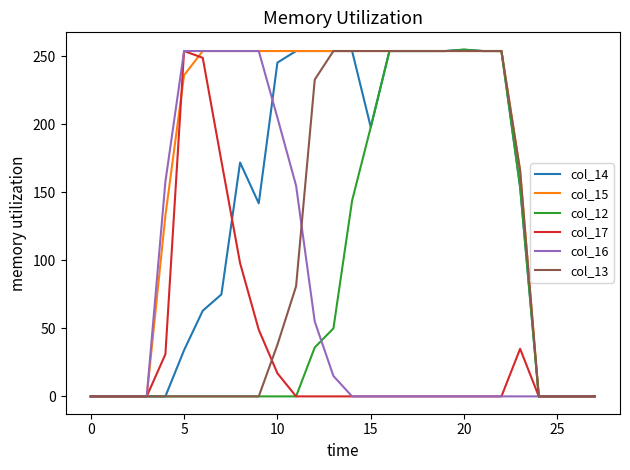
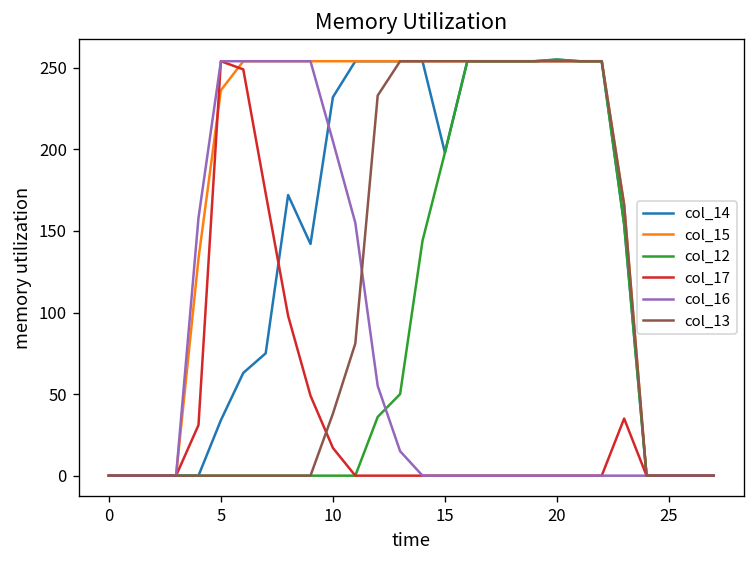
  {
    "col_14": {
      "5": 34,
-     "10": 246
+     "10": 232
    },
    "col_15": {
      "5": 236,
      "10": 254
    },
    "col_12": {
      "10": 0
    },
    "col_17": {
      "10": 17
    },
    "col_16": {
      "10": 205
    },
    "col_13": {
      "10": 38
    }
  }
